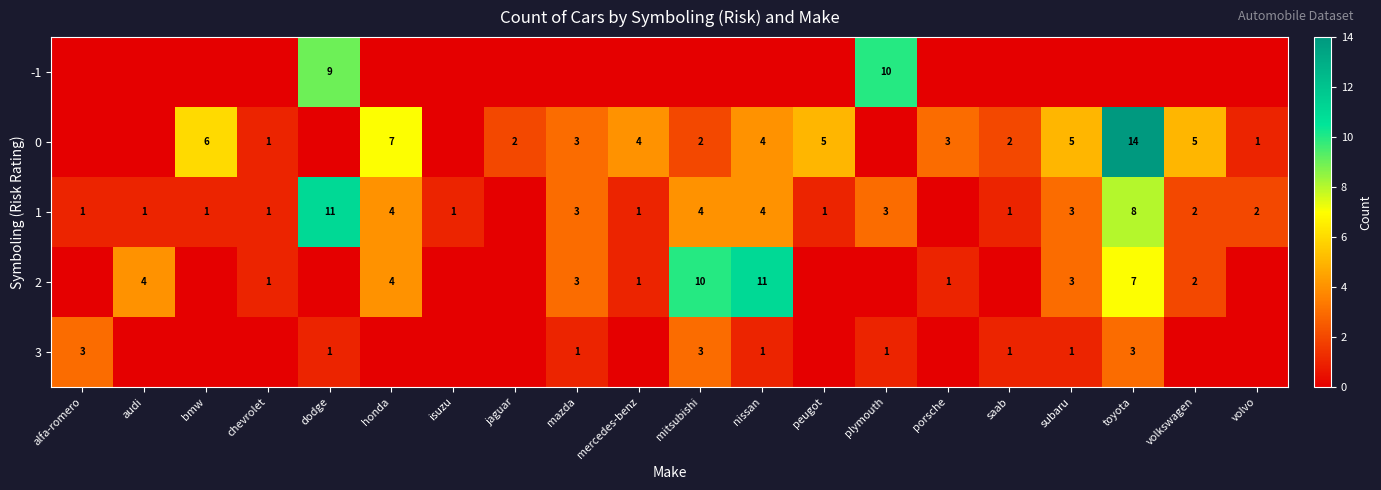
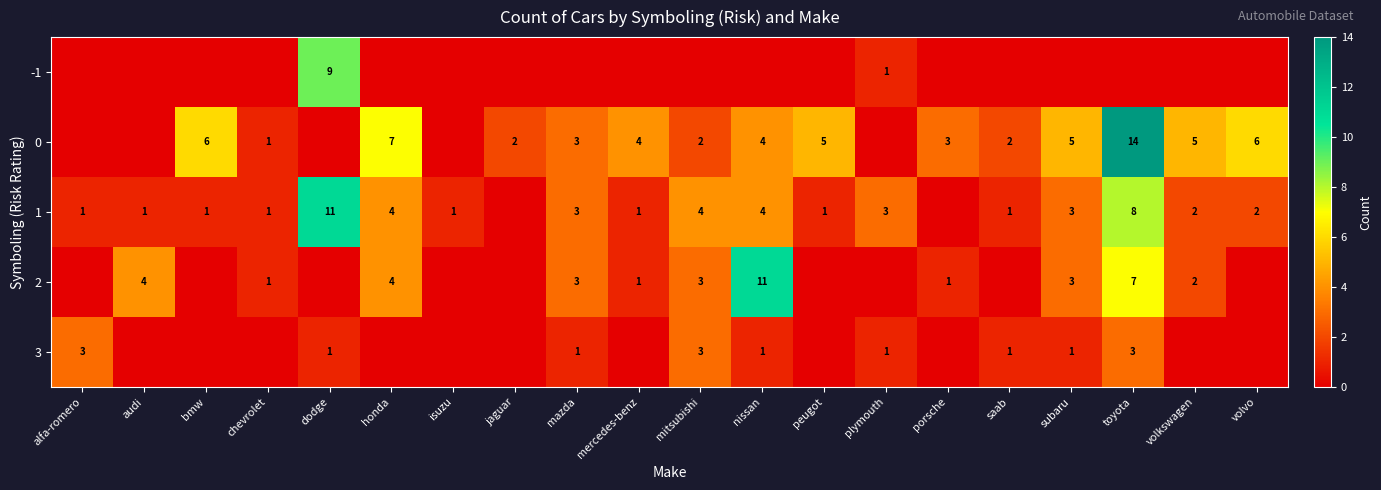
  {
    "-1": {
      "dodge": 9,
-     "plymouth": 10
+     "plymouth": 1
    },
    "0": {
      "bmw": 6,
      "chevrolet": 1,
      "honda": 7,
      "jaguar": 2,
      "mazda": 3,
      "mercedes-benz": 4,
      "mitsubishi": 2,
      "nissan": 4,
      "peugot": 5,
      "porsche": 3,
      "saab": 2,
      "subaru": 5,
      "toyota": 14,
      "volkswagen": 5,
-     "volvo": 1
+     "volvo": 6
    },
    "1": {
      "alfa-romero": 1,
      "audi": 1,
      "bmw": 1,
      "chevrolet": 1,
      "dodge": 11,
      "honda": 4,
      "isuzu": 1,
      "mazda": 3,
      "mercedes-benz": 1,
      "mitsubishi": 4,
      "nissan": 4,
      "peugot": 1,
      "plymouth": 3,
      "saab": 1,
      "subaru": 3,
      "toyota": 8,
      "volkswagen": 2,
      "volvo": 2
    },
    "2": {
      "audi": 4,
      "chevrolet": 1,
      "honda": 4,
      "mazda": 3,
      "mercedes-benz": 1,
-     "mitsubishi": 10,
+     "mitsubishi": 3,
      "nissan": 11,
      "porsche": 1,
      "subaru": 3,
      "toyota": 7,
      "volkswagen": 2
    },
    "3": {
      "alfa-romero": 3,
      "dodge": 1,
      "mazda": 1,
      "mitsubishi": 3,
      "nissan": 1,
      "plymouth": 1,
      "saab": 1,
      "subaru": 1,
      "toyota": 3
    }
  }
